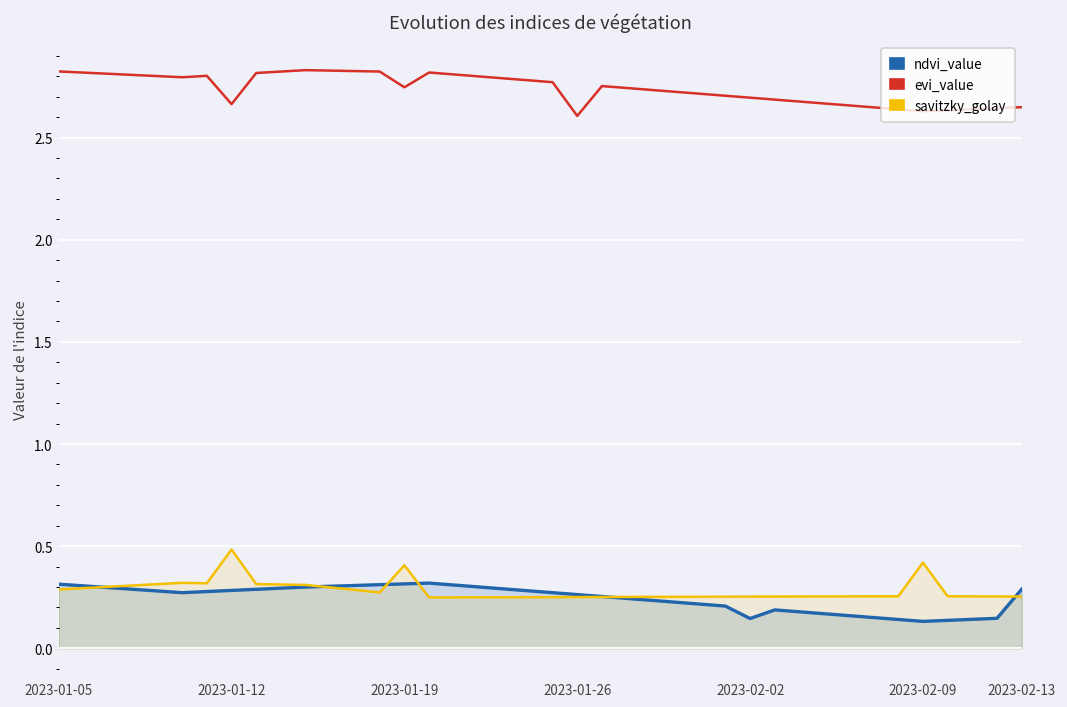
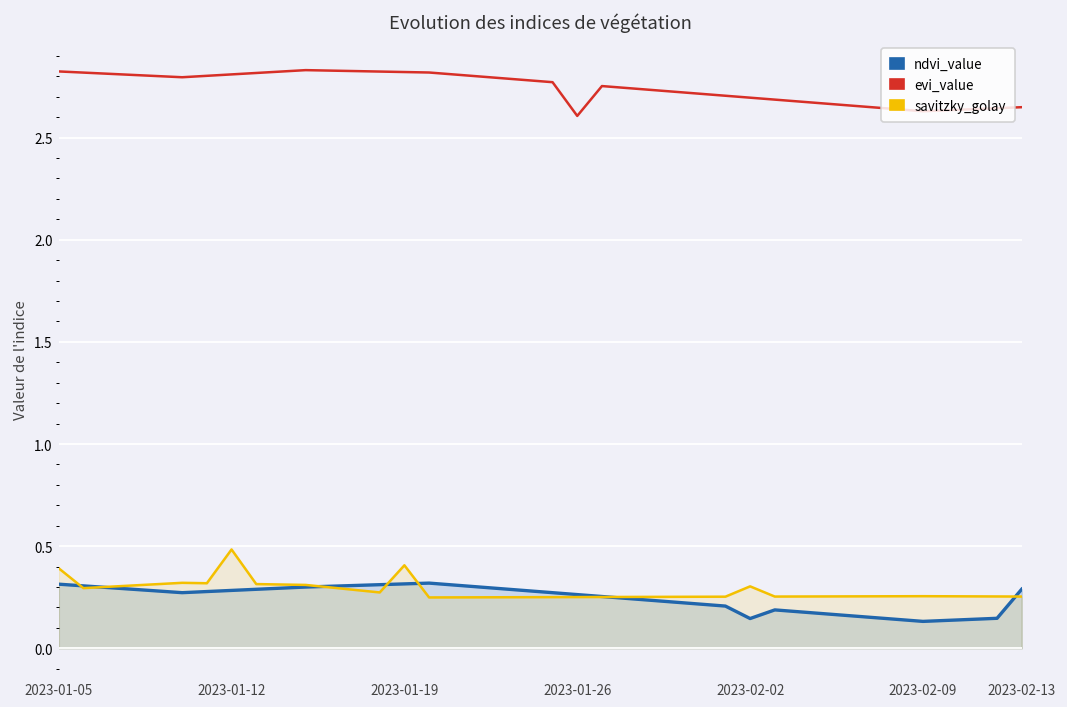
  {
    "ndvi_value": {
      "2023-01-05": 0.31,
      "2023-01-12": 0.28,
      "2023-01-19": 0.32,
      "2023-02-02": 0.15,
      "2023-02-09": 0.13,
      "2023-02-13": 0.29
    },
    "evi_value": {
      "2023-01-05": 2.82,
-     "2023-01-12": 2.66,
-     "2023-01-19": 2.75,
+     "2023-01-12": 2.81,
+     "2023-01-19": 2.82,
      "2023-01-26": 2.61,
      "2023-02-02": 2.70,
      "2023-02-13": 2.65
    },
    "savitzky_golay": {
-     "2023-01-05": 0.29,
+     "2023-01-05": 0.39,
      "2023-01-12": 0.48,
      "2023-01-19": 0.41,
-     "2023-02-02": 0.25,
-     "2023-02-09": 0.42,
+     "2023-02-02": 0.30,
+     "2023-02-09": 0.25,
      "2023-02-13": 0.25
    }
  }
